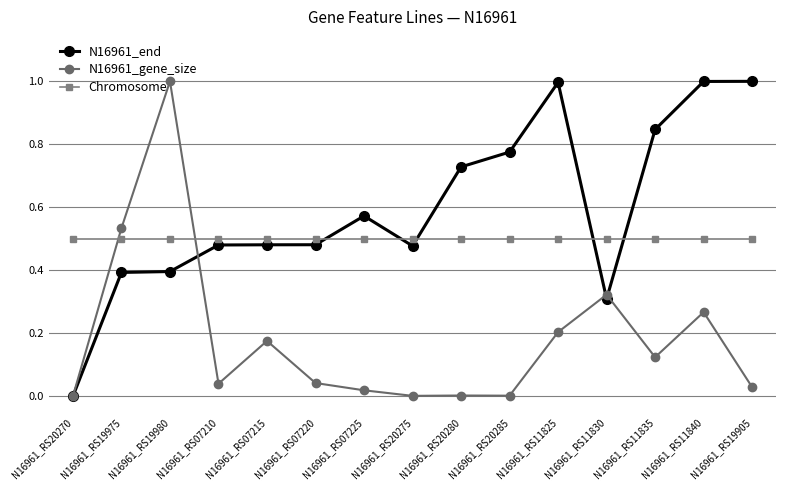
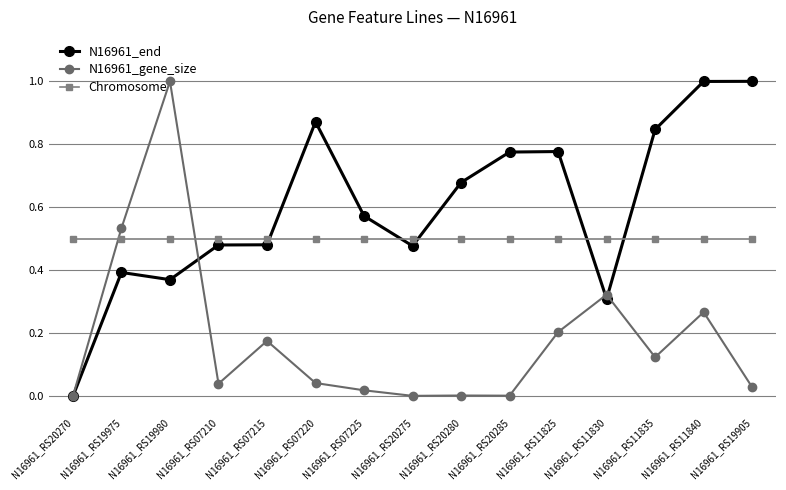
  {
    "N16961_end": {
      "N16961_RS19975": 0.39,
-     "N16961_RS19980": 0.40,
+     "N16961_RS19980": 0.37,
      "N16961_RS07210": 0.48,
      "N16961_RS07215": 0.48,
-     "N16961_RS07220": 0.48,
+     "N16961_RS07220": 0.87,
      "N16961_RS07225": 0.57,
      "N16961_RS20275": 0.48,
-     "N16961_RS20280": 0.73,
+     "N16961_RS20280": 0.68,
      "N16961_RS20285": 0.78,
-     "N16961_RS11825": 1.00,
+     "N16961_RS11825": 0.78,
      "N16961_RS11830": 0.31,
      "N16961_RS11835": 0.85,
      "N16961_RS11840": 1.00,
      "N16961_RS19905": 1.00
    }
  }
